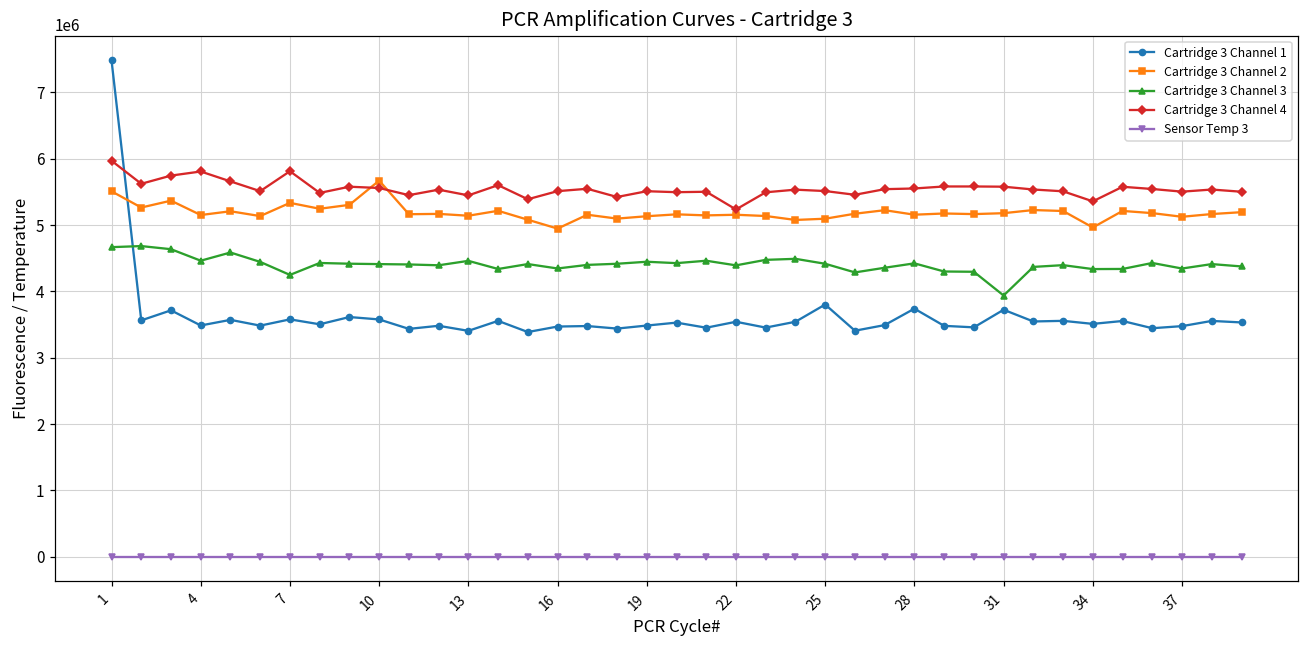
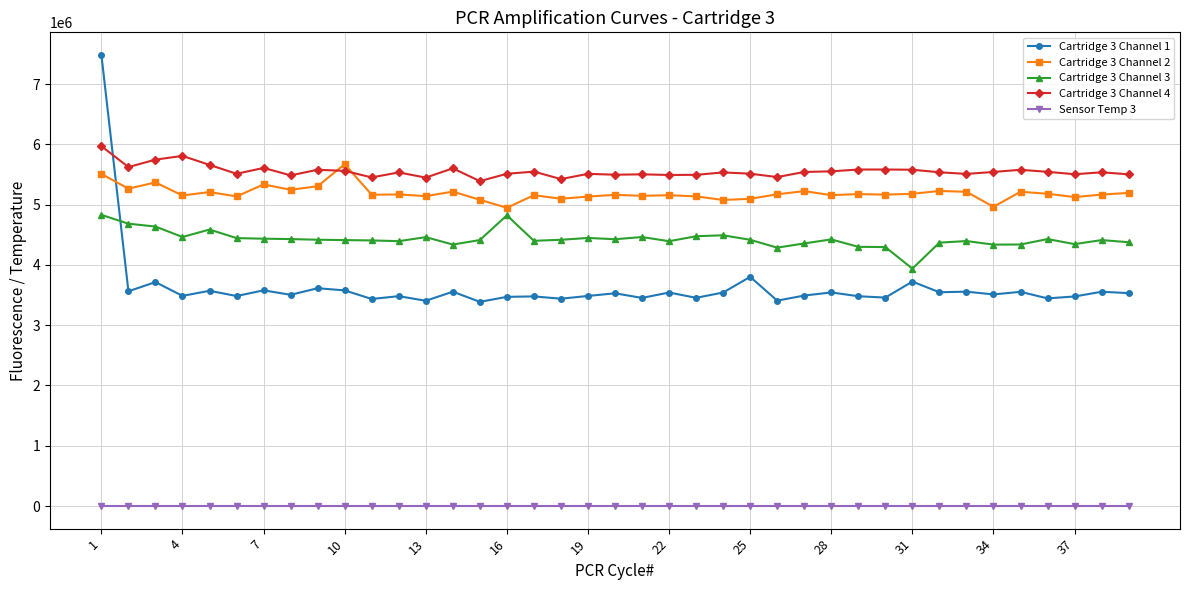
  {
    "Cartridge 3 Channel 1": {
      "1": 7500000,
      "4": 3500000,
      "7": 3600000,
      "10": 3600000,
      "13": 3400000,
      "16": 3500000,
      "19": 3500000,
      "22": 3500000,
      "25": 3800000,
-     "28": 3700000,
+     "28": 3500000,
      "31": 3700000,
      "34": 3500000,
      "37": 3500000
    },
    "Cartridge 3 Channel 2": {
      "1": 5500000,
      "4": 5200000,
      "7": 5300000,
      "10": 5700000,
      "13": 5100000,
      "16": 4900000,
      "19": 5100000,
      "22": 5200000,
      "25": 5100000,
      "28": 5200000,
      "31": 5200000,
      "34": 5000000,
      "37": 5100000
    },
    "Cartridge 3 Channel 3": {
-     "1": 4700000,
+     "1": 4800000,
      "4": 4500000,
-     "7": 4200000,
+     "7": 4400000,
      "10": 4400000,
      "13": 4500000,
-     "16": 4300000,
+     "16": 4800000,
      "19": 4400000,
      "22": 4400000,
      "25": 4400000,
      "28": 4400000,
      "31": 3900000,
      "34": 4300000,
      "37": 4300000
    },
    "Cartridge 3 Channel 4": {
      "1": 6000000,
      "4": 5800000,
-     "7": 5800000,
+     "7": 5600000,
      "10": 5600000,
      "13": 5400000,
      "16": 5500000,
      "19": 5500000,
-     "22": 5200000,
+     "22": 5500000,
      "25": 5500000,
      "28": 5600000,
      "31": 5600000,
-     "34": 5400000,
+     "34": 5500000,
      "37": 5500000
    },
    "Sensor Temp 3": {
      "1": 0,
      "4": 0,
      "7": 0,
      "10": 0,
      "13": 0,
      "16": 0,
      "19": 0,
      "22": 0,
      "25": 0,
      "28": 0,
      "31": 0,
      "34": 0,
      "37": 0
    }
  }
